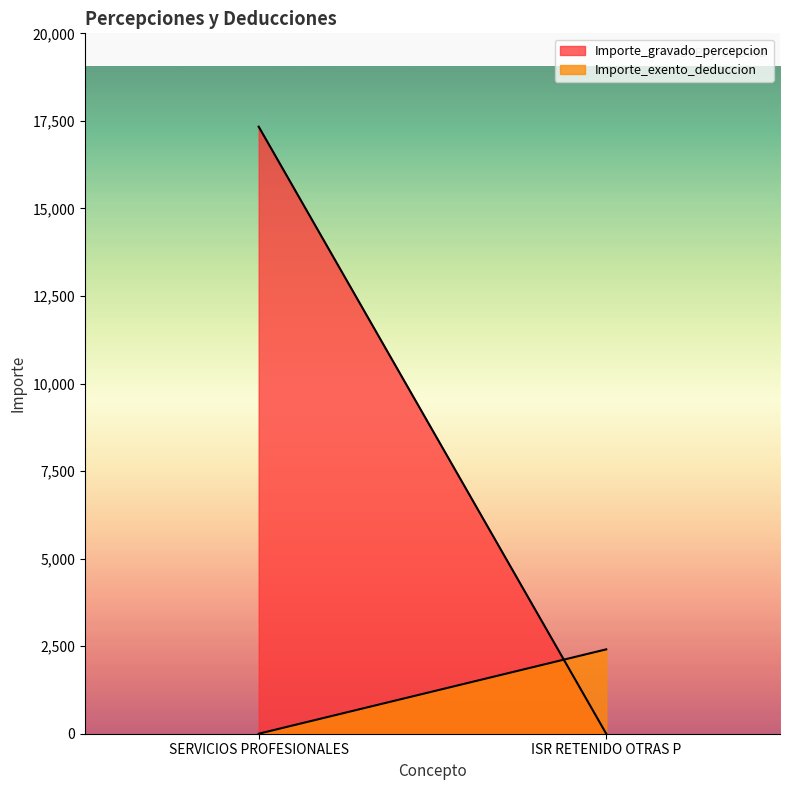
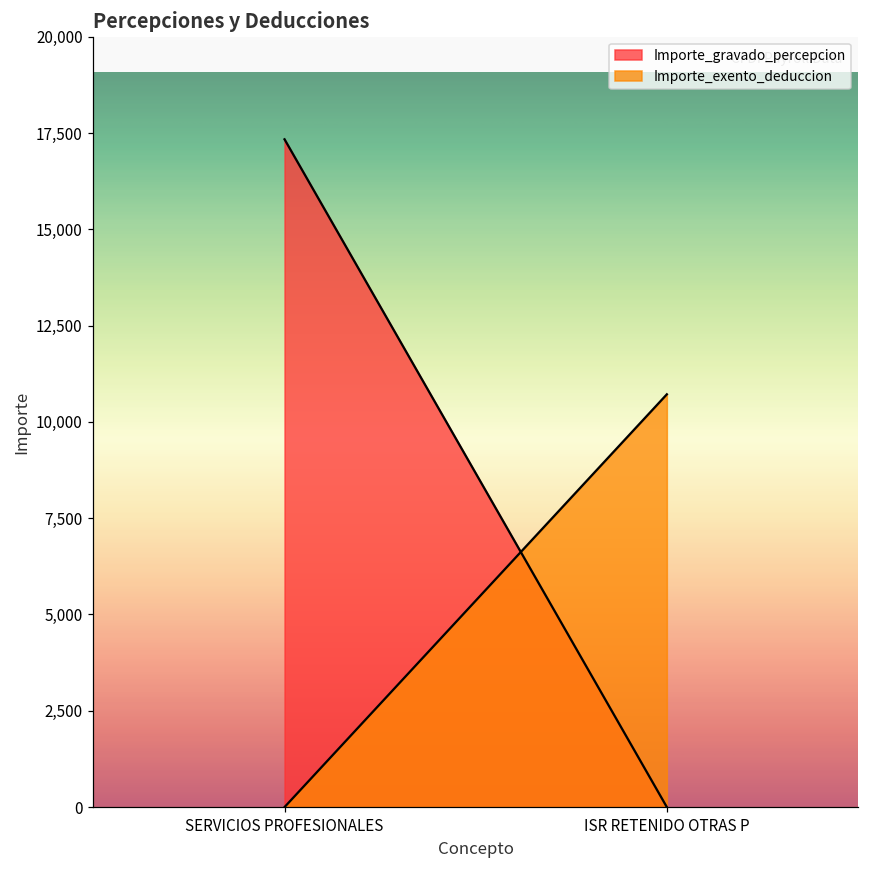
  {
    "Importe_gravado_percepcion": {
      "SERVICIOS PROFESIONALES": "17,300",
      "ISR RETENIDO OTRAS P": "0"
    },
    "Importe_exento_deduccion": {
      "SERVICIOS PROFESIONALES": "0",
-     "ISR RETENIDO OTRAS P": "2,400"
+     "ISR RETENIDO OTRAS P": "10,700"
    }
  }
